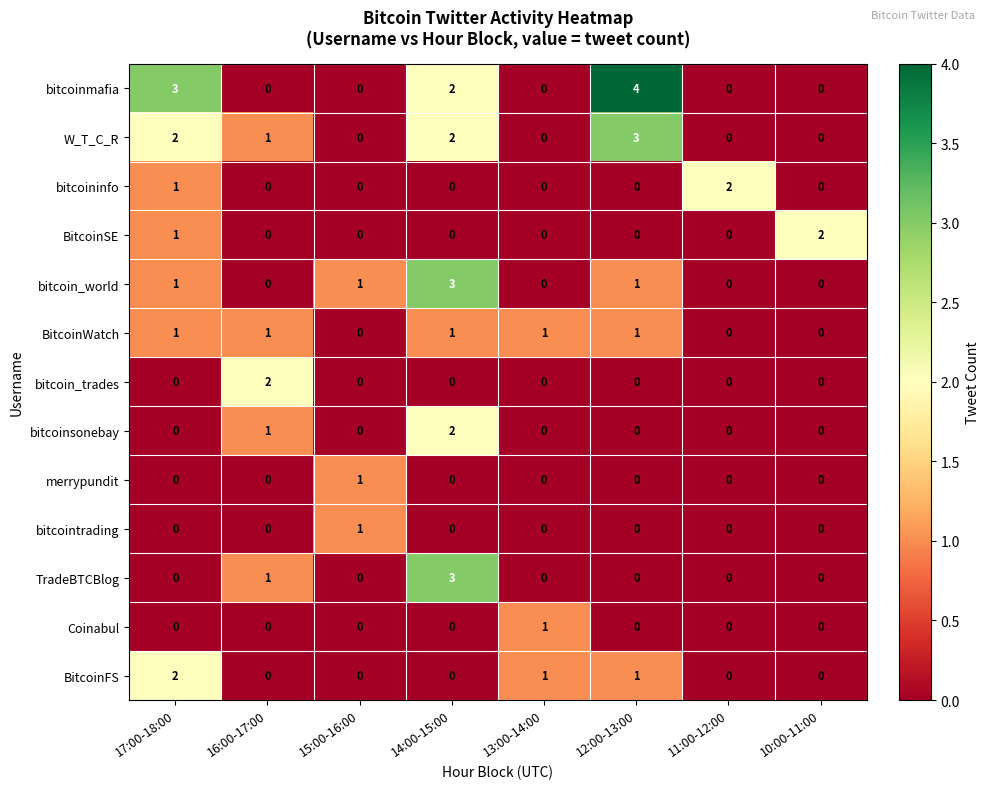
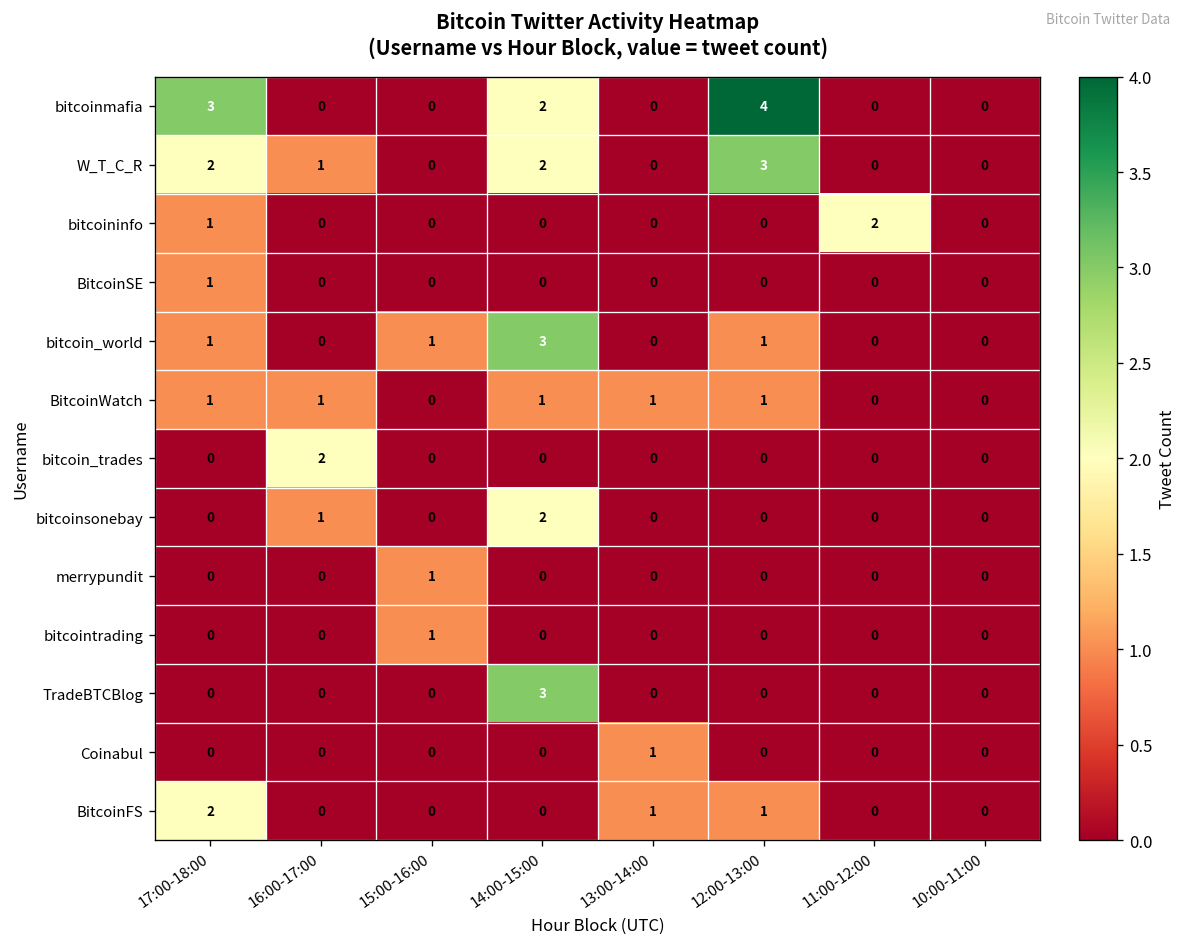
  {
    "bitcoinmafia": {
      "17:00-18:00": 3,
      "16:00-17:00": 0,
      "15:00-16:00": 0,
      "14:00-15:00": 2,
      "13:00-14:00": 0,
      "12:00-13:00": 4,
      "11:00-12:00": 0,
      "10:00-11:00": 0
    },
    "W_T_C_R": {
      "17:00-18:00": 2,
      "16:00-17:00": 1,
      "15:00-16:00": 0,
      "14:00-15:00": 2,
      "13:00-14:00": 0,
      "12:00-13:00": 3,
      "11:00-12:00": 0,
      "10:00-11:00": 0
    },
    "bitcoininfo": {
      "17:00-18:00": 1,
      "16:00-17:00": 0,
      "15:00-16:00": 0,
      "14:00-15:00": 0,
      "13:00-14:00": 0,
      "12:00-13:00": 0,
      "11:00-12:00": 2,
      "10:00-11:00": 0
    },
    "BitcoinSE": {
      "17:00-18:00": 1,
      "16:00-17:00": 0,
      "15:00-16:00": 0,
      "14:00-15:00": 0,
      "13:00-14:00": 0,
      "12:00-13:00": 0,
      "11:00-12:00": 0,
-     "10:00-11:00": 2
+     "10:00-11:00": 0
    },
    "bitcoin_world": {
      "17:00-18:00": 1,
      "16:00-17:00": 0,
      "15:00-16:00": 1,
      "14:00-15:00": 3,
      "13:00-14:00": 0,
      "12:00-13:00": 1,
      "11:00-12:00": 0,
      "10:00-11:00": 0
    },
    "BitcoinWatch": {
      "17:00-18:00": 1,
      "16:00-17:00": 1,
      "15:00-16:00": 0,
      "14:00-15:00": 1,
      "13:00-14:00": 1,
      "12:00-13:00": 1,
      "11:00-12:00": 0,
      "10:00-11:00": 0
    },
    "bitcoin_trades": {
      "17:00-18:00": 0,
      "16:00-17:00": 2,
      "15:00-16:00": 0,
      "14:00-15:00": 0,
      "13:00-14:00": 0,
      "12:00-13:00": 0,
      "11:00-12:00": 0,
      "10:00-11:00": 0
    },
    "bitcoinsonebay": {
      "17:00-18:00": 0,
      "16:00-17:00": 1,
      "15:00-16:00": 0,
      "14:00-15:00": 2,
      "13:00-14:00": 0,
      "12:00-13:00": 0,
      "11:00-12:00": 0,
      "10:00-11:00": 0
    },
    "merrypundit": {
      "17:00-18:00": 0,
      "16:00-17:00": 0,
      "15:00-16:00": 1,
      "14:00-15:00": 0,
      "13:00-14:00": 0,
      "12:00-13:00": 0,
      "11:00-12:00": 0,
      "10:00-11:00": 0
    },
    "bitcointrading": {
      "17:00-18:00": 0,
      "16:00-17:00": 0,
      "15:00-16:00": 1,
      "14:00-15:00": 0,
      "13:00-14:00": 0,
      "12:00-13:00": 0,
      "11:00-12:00": 0,
      "10:00-11:00": 0
    },
    "TradeBTCBlog": {
      "17:00-18:00": 0,
-     "16:00-17:00": 1,
+     "16:00-17:00": 0,
      "15:00-16:00": 0,
      "14:00-15:00": 3,
      "13:00-14:00": 0,
      "12:00-13:00": 0,
      "11:00-12:00": 0,
      "10:00-11:00": 0
    },
    "Coinabul": {
      "17:00-18:00": 0,
      "16:00-17:00": 0,
      "15:00-16:00": 0,
      "14:00-15:00": 0,
      "13:00-14:00": 1,
      "12:00-13:00": 0,
      "11:00-12:00": 0,
      "10:00-11:00": 0
    },
    "BitcoinFS": {
      "17:00-18:00": 2,
      "16:00-17:00": 0,
      "15:00-16:00": 0,
      "14:00-15:00": 0,
      "13:00-14:00": 1,
      "12:00-13:00": 1,
      "11:00-12:00": 0,
      "10:00-11:00": 0
    }
  }
